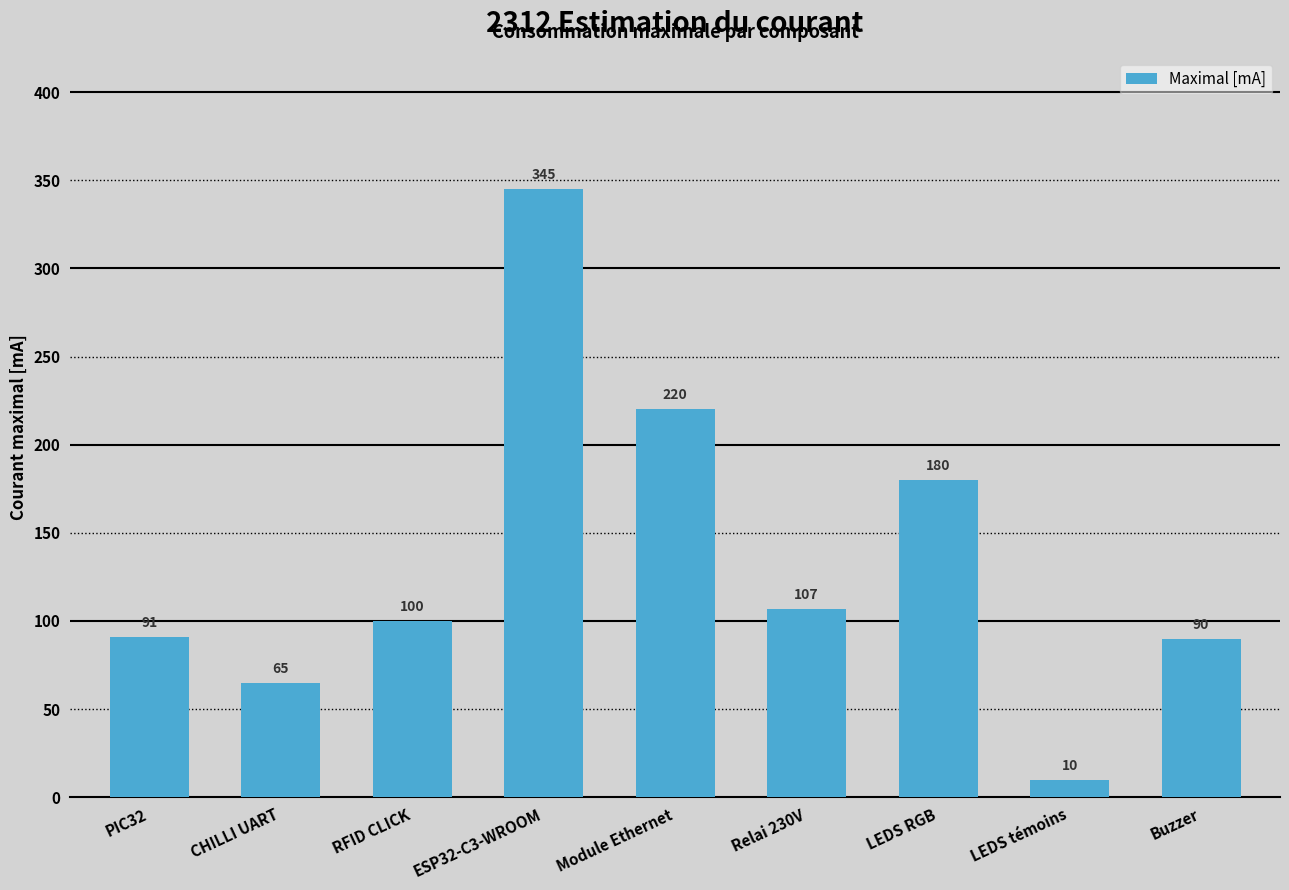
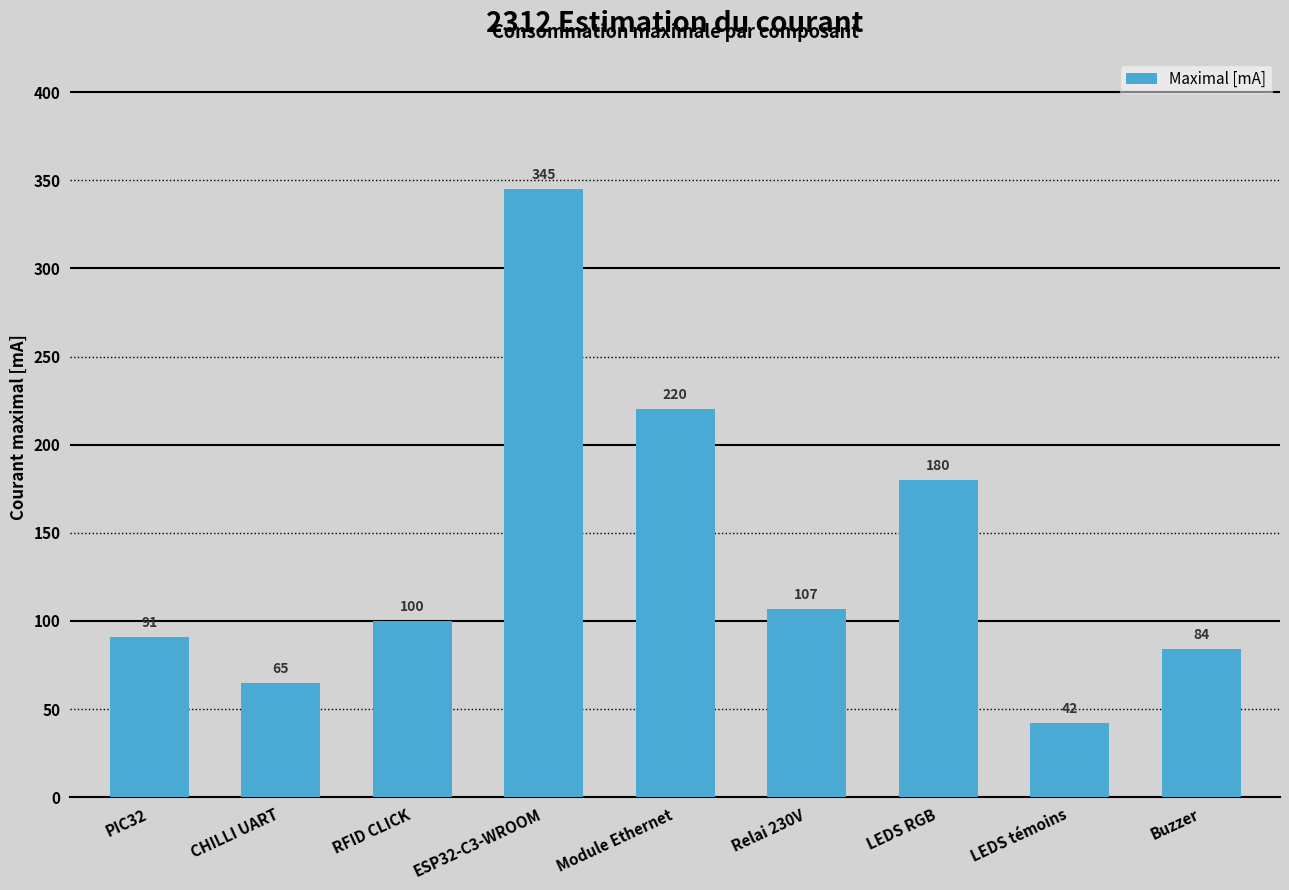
  {
    "PIC32": 91,
    "CHILLI UART": 65,
    "RFID CLICK": 100,
    "ESP32-C3-WROOM": 345,
    "Module Ethernet": 220,
    "Relai 230V": 107,
    "LEDS RGB": 180,
-   "LEDS témoins": 10,
-   "Buzzer": 90
+   "LEDS témoins": 42,
+   "Buzzer": 84
  }
